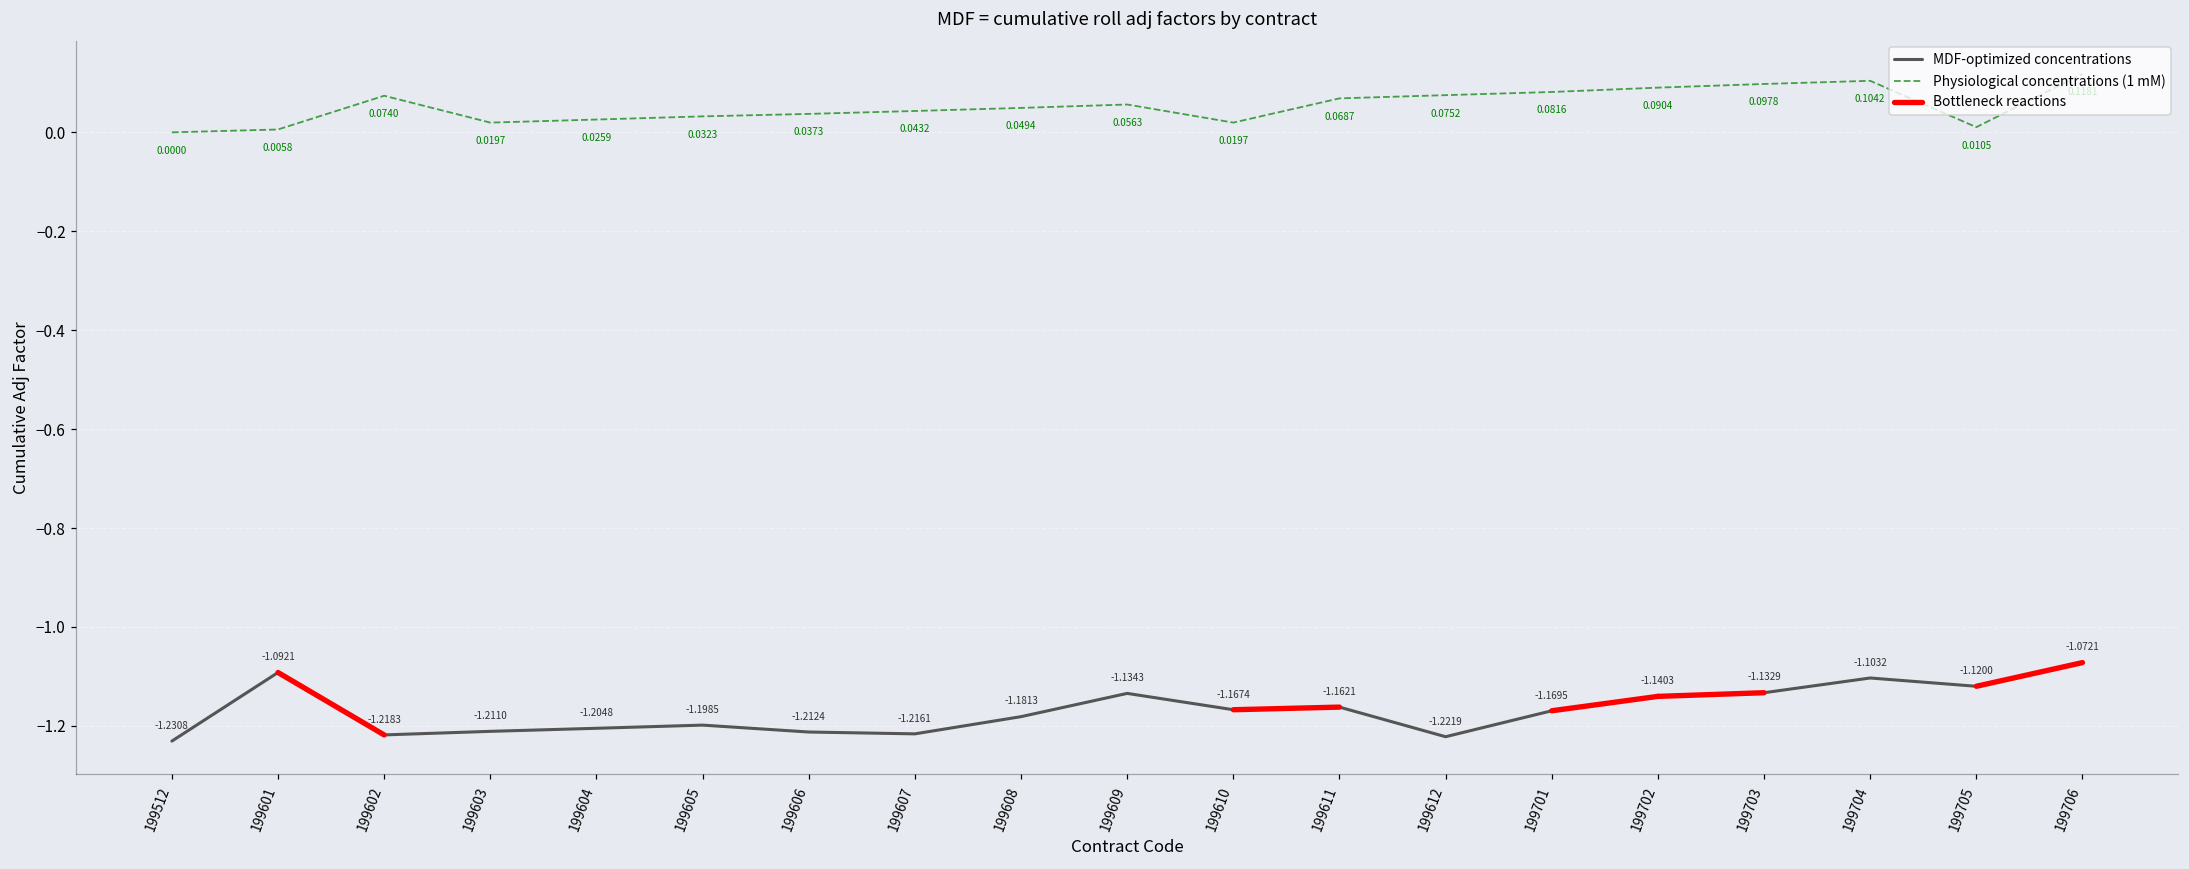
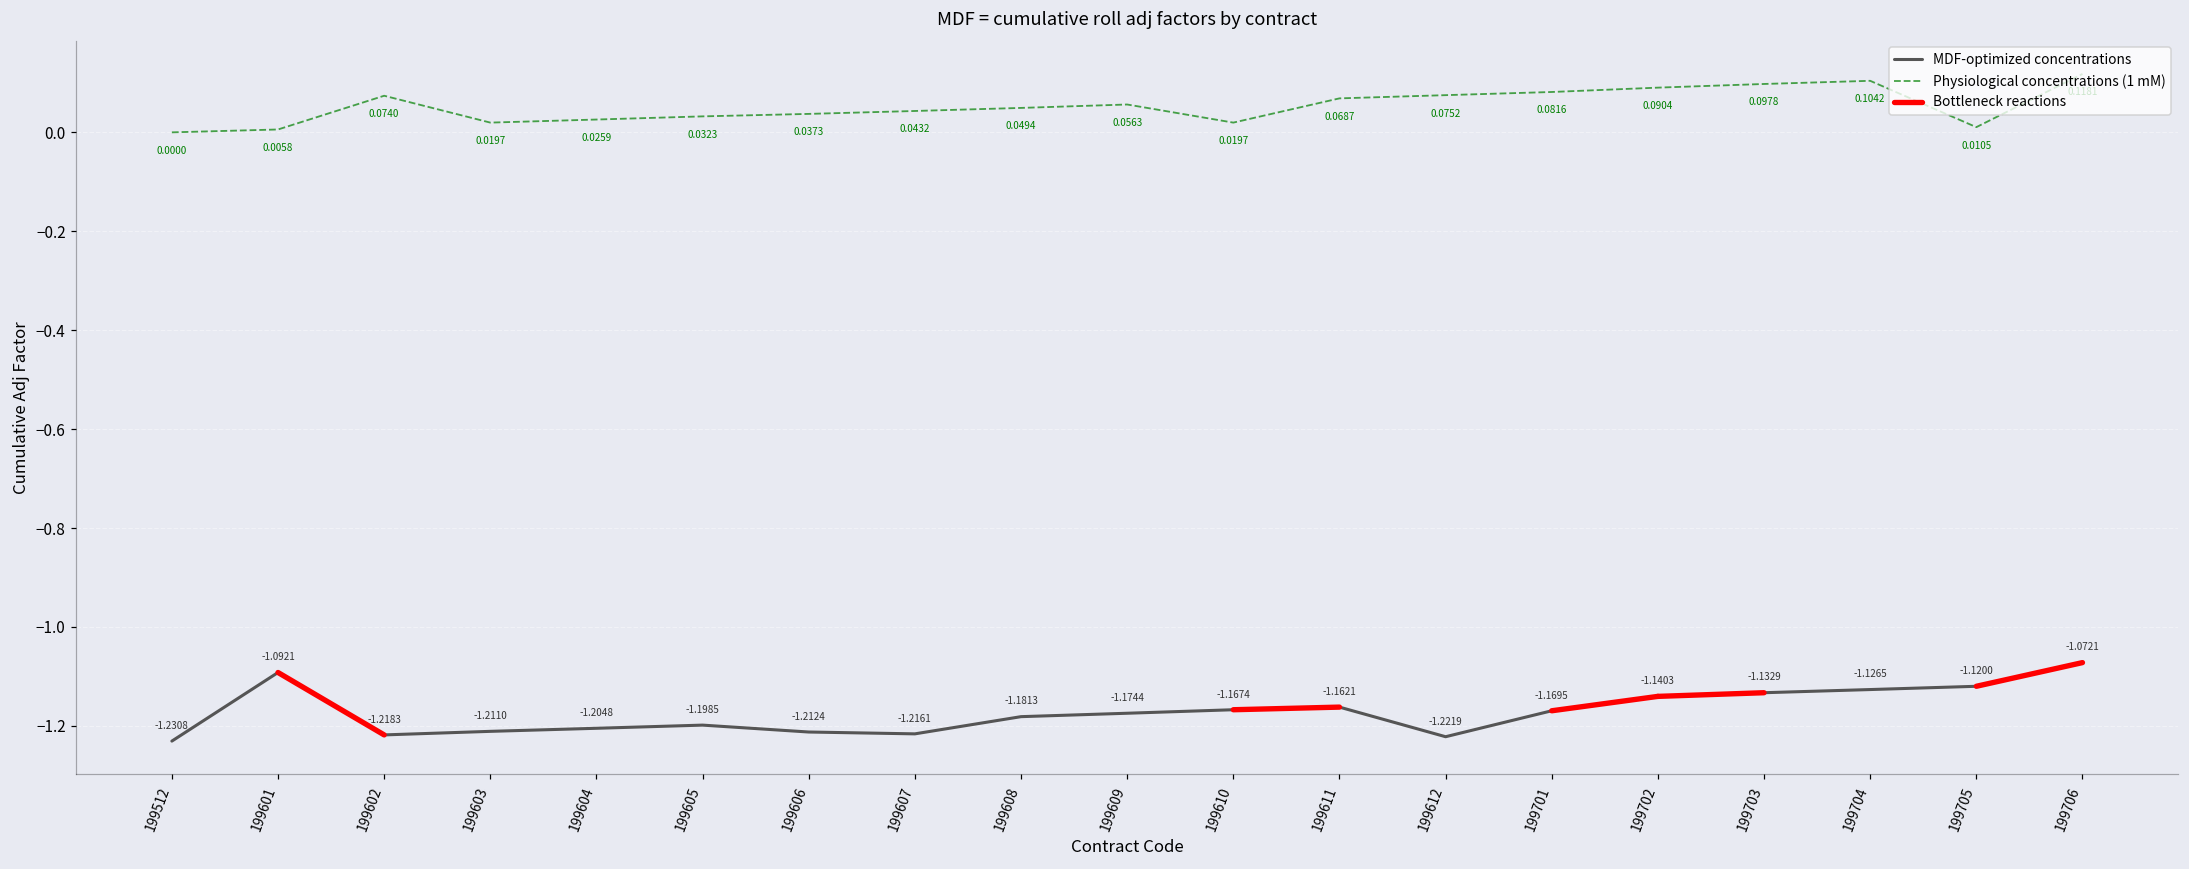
  {
    "MDF-optimized concentrations": {
      "199512": -1.2308,
      "199603": -1.2110,
      "199604": -1.2048,
      "199605": -1.1985,
      "199606": -1.2124,
      "199607": -1.2161,
      "199608": -1.1813,
-     "199609": -1.1343,
+     "199609": -1.1744,
      "199612": -1.2219,
-     "199704": -1.1032
+     "199704": -1.1265
    },
    "Physiological concentrations (1 mM)": {
      "199512": 0.0000,
      "199601": 0.0058,
      "199602": 0.0740,
      "199603": 0.0197,
      "199604": 0.0259,
      "199605": 0.0323,
      "199606": 0.0373,
      "199607": 0.0432,
      "199608": 0.0494,
      "199609": 0.0563,
      "199610": 0.0197,
      "199611": 0.0687,
      "199612": 0.0752,
      "199701": 0.0816,
      "199702": 0.0904,
      "199703": 0.0978,
      "199704": 0.1042,
      "199705": 0.0105
    }
  }
